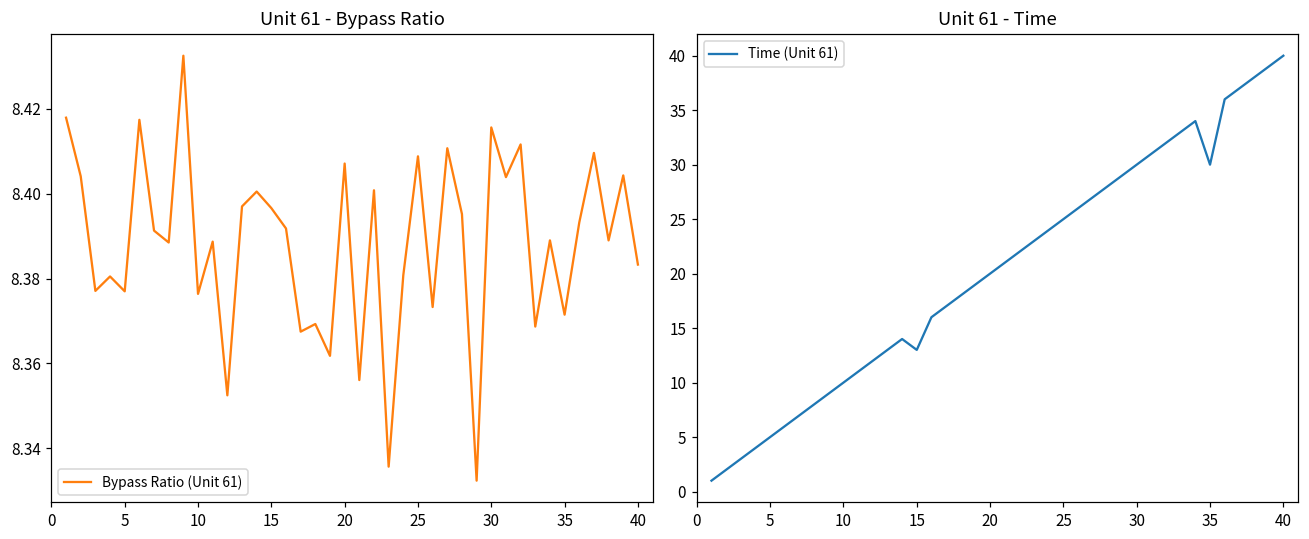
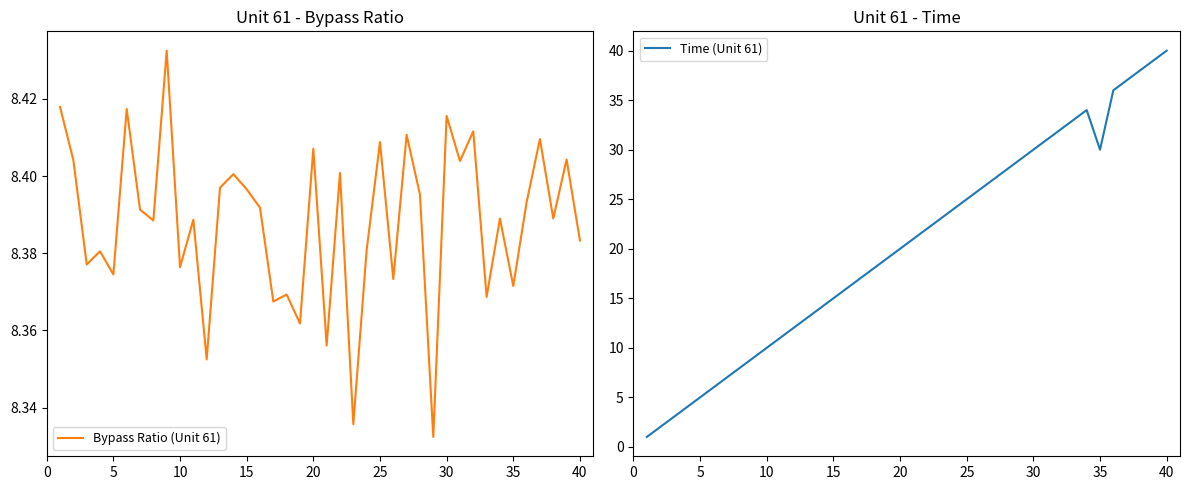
  {
    "Unit 61 - Bypass Ratio": {
-     "5": 8.377,
+     "5": 8.375,
      "10": 8.376,
      "15": 8.397,
      "20": 8.407,
      "25": 8.409,
      "30": 8.416,
      "35": 8.372,
      "40": 8.383
    },
    "Unit 61 - Time": {
      "5": 5,
      "10": 10,
-     "15": 13,
+     "15": 15,
      "20": 20,
      "25": 25,
      "30": 30,
      "35": 30,
      "40": 40
    }
  }
